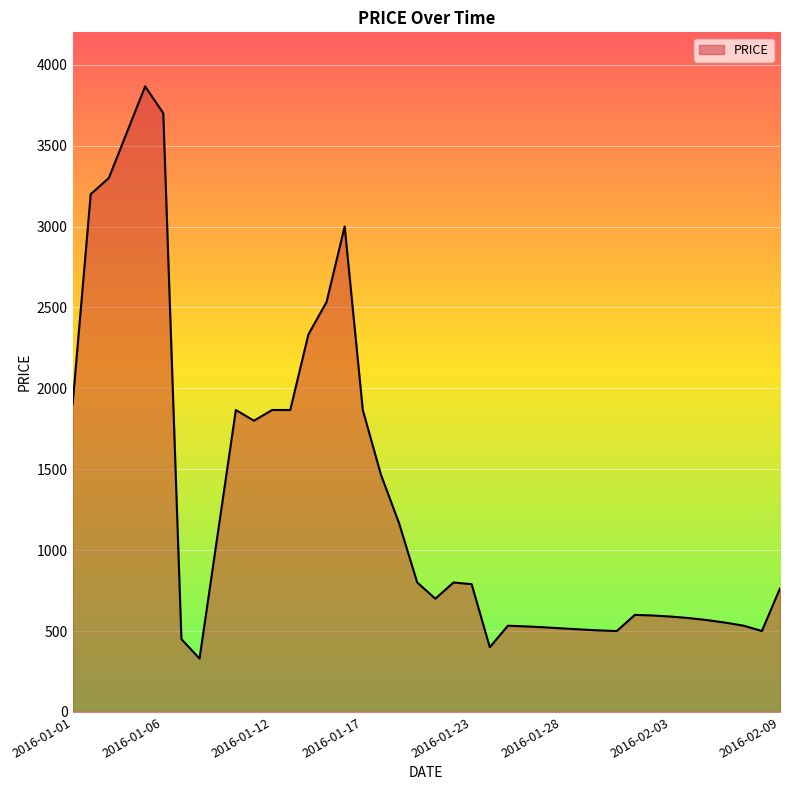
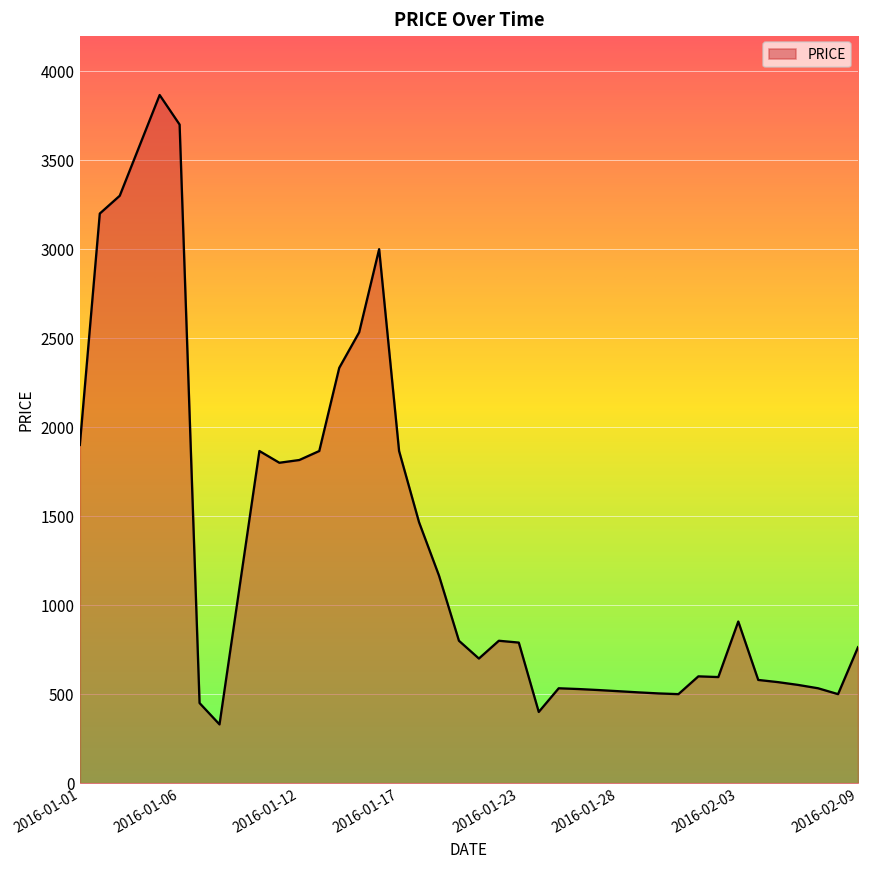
  {
    "2016-01-01": 1900,
    "2016-01-06": 3700,
-   "2016-01-12": 1870,
+   "2016-01-12": 1820,
    "2016-01-17": 1870,
    "2016-01-23": 790,
    "2016-01-28": 520,
-   "2016-02-03": 590,
+   "2016-02-03": 910,
    "2016-02-09": 760
  }
